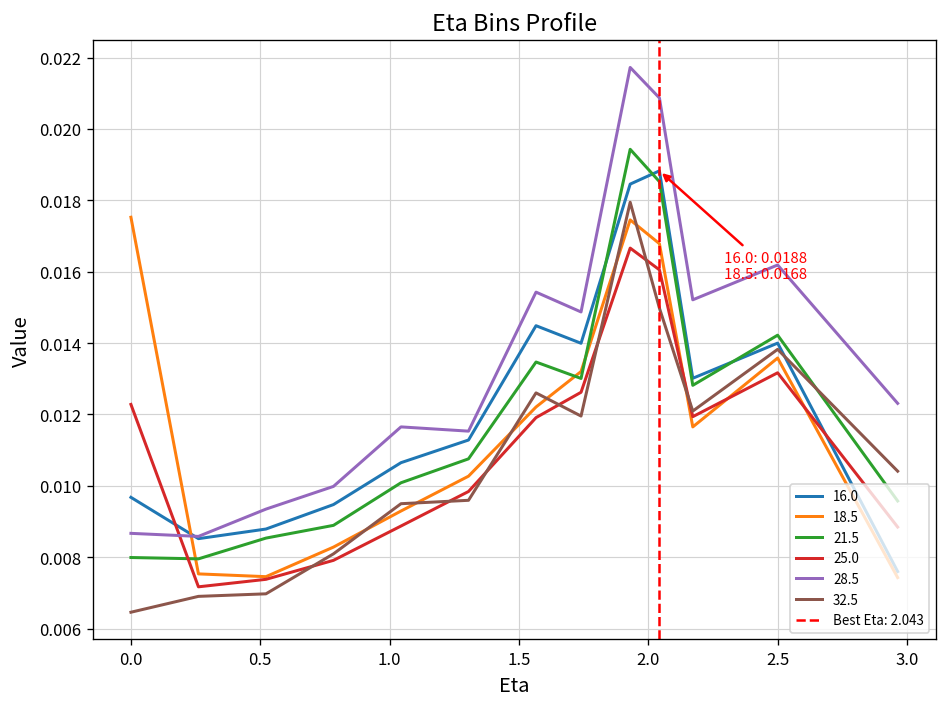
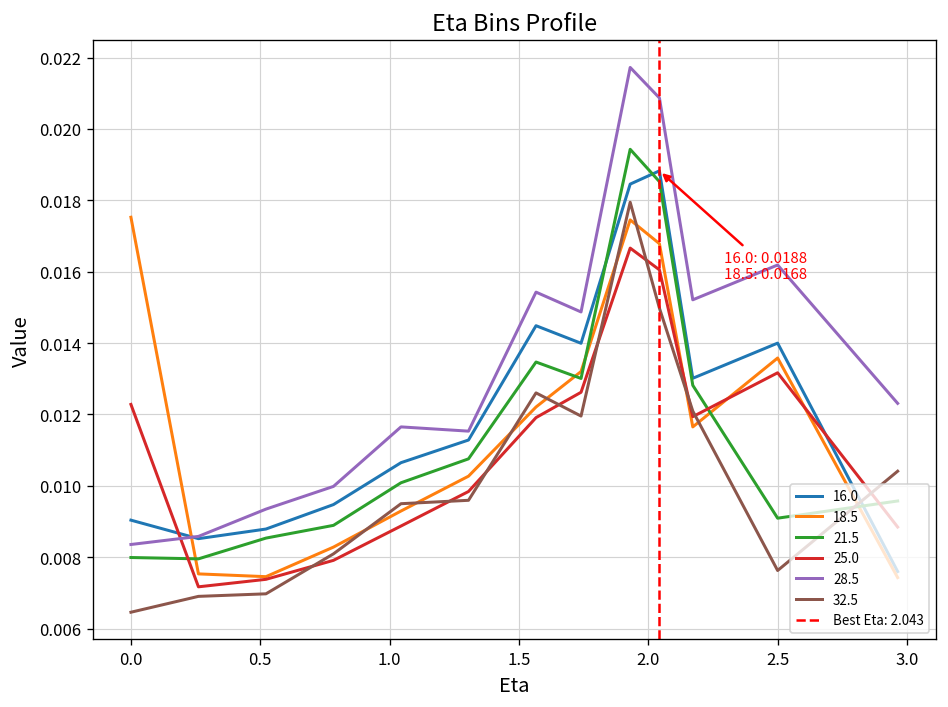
  {
    "16.0": {
-     "0.0": 0.0097,
+     "0.0": 0.0090,
      "2.5": 0.0140
    },
    "18.5": {
      "0.0": 0.0175,
      "2.5": 0.0136
    },
    "21.5": {
      "0.0": 0.0080,
-     "2.5": 0.0142
+     "2.5": 0.0091
    },
    "25.0": {
      "0.0": 0.0123,
      "2.5": 0.0132
    },
    "28.5": {
-     "0.0": 0.0087
+     "0.0": 0.0084
    },
    "32.5": {
      "0.0": 0.0065,
-     "2.5": 0.0138
+     "2.5": 0.0076
    }
  }
